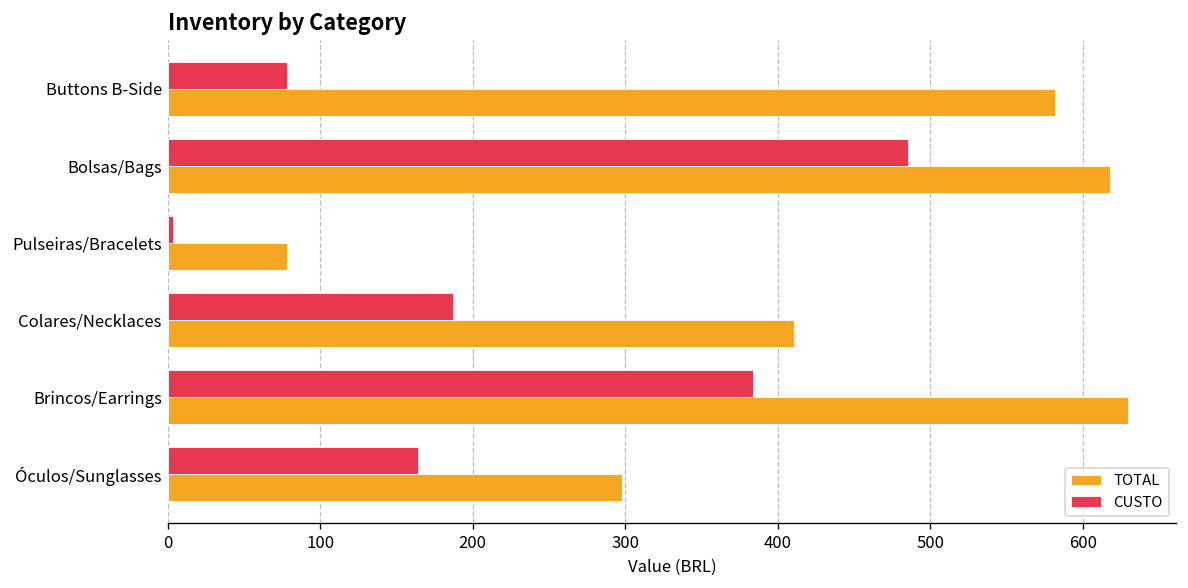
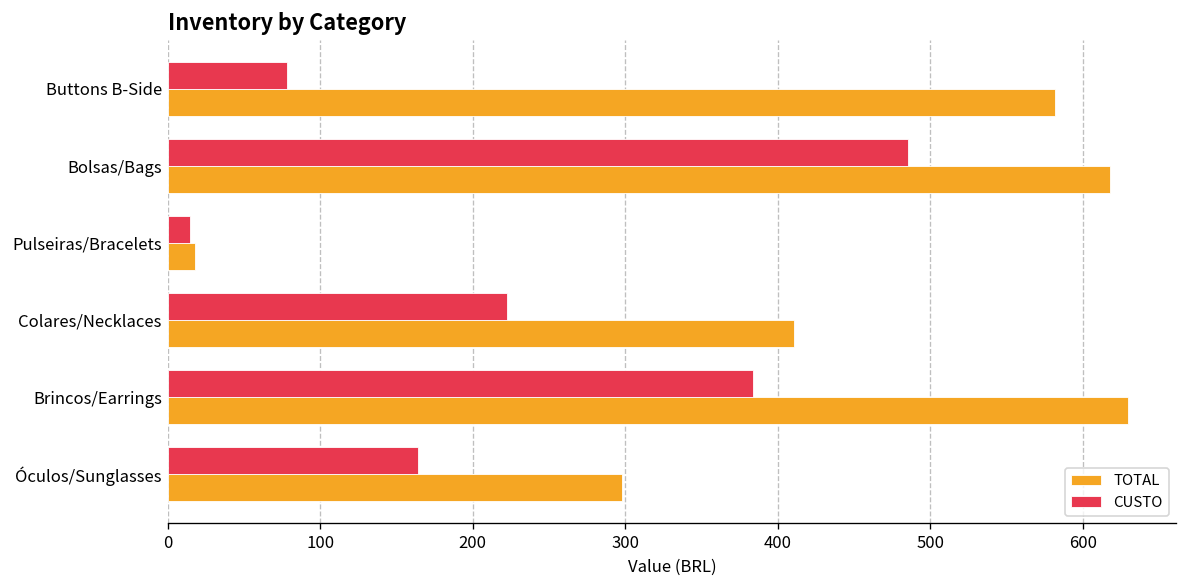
  {
    "TOTAL": {
      "Buttons B-Side": 582,
      "Bolsas/Bags": 618,
-     "Pulseiras/Bracelets": 78,
+     "Pulseiras/Bracelets": 18,
      "Colares/Necklaces": 411,
      "Brincos/Earrings": 630,
      "Óculos/Sunglasses": 298
    },
    "CUSTO": {
      "Buttons B-Side": 78,
      "Bolsas/Bags": 485,
-     "Pulseiras/Bracelets": 4,
-     "Colares/Necklaces": 187,
+     "Pulseiras/Bracelets": 14,
+     "Colares/Necklaces": 222,
      "Brincos/Earrings": 384,
      "Óculos/Sunglasses": 164
    }
  }
